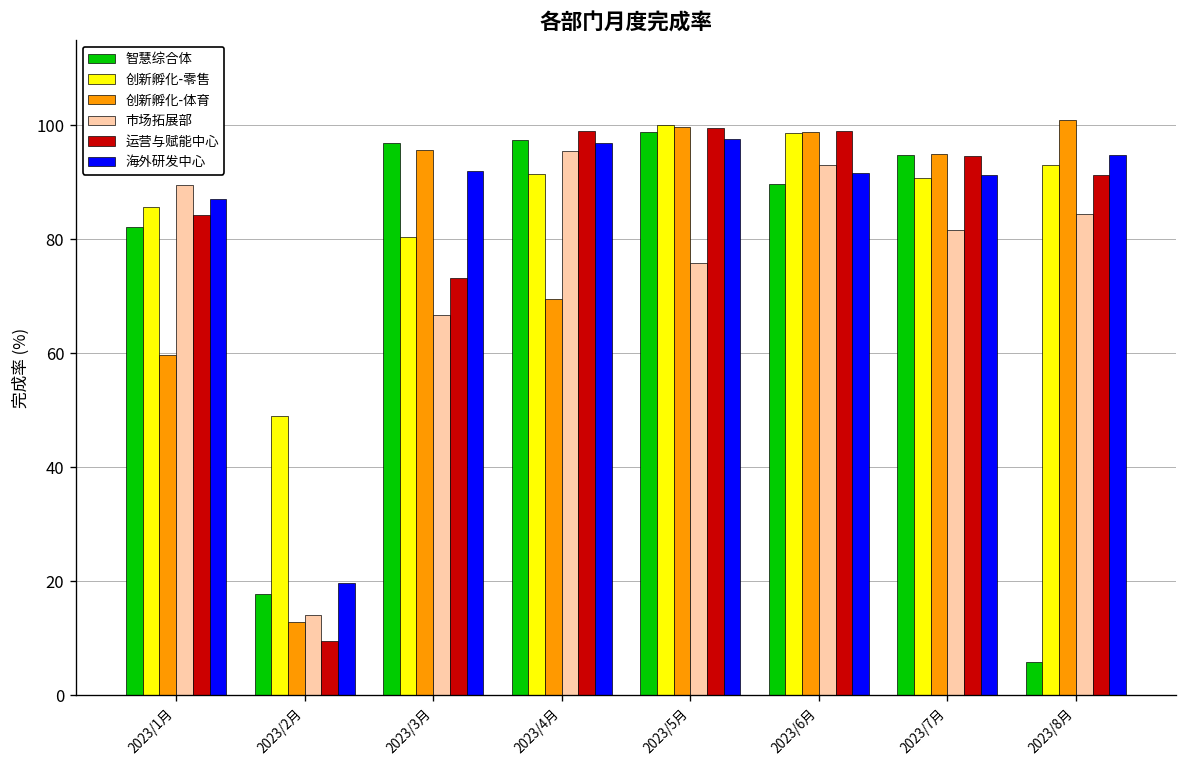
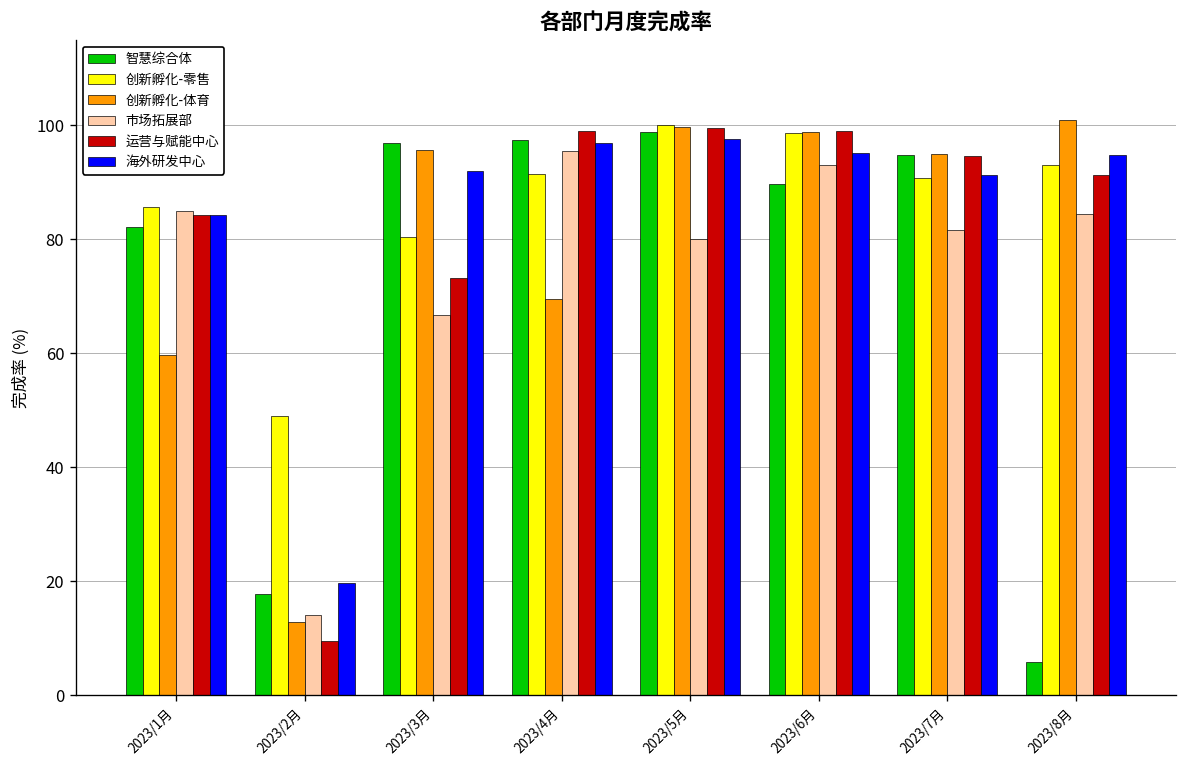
  {
    "智慧综合体": {
      "2023/1月": 82,
      "2023/2月": 18,
      "2023/3月": 97,
      "2023/4月": 98,
      "2023/5月": 99,
      "2023/6月": 90,
      "2023/7月": 95,
      "2023/8月": 6
    },
    "创新孵化-零售": {
      "2023/1月": 86,
      "2023/2月": 49,
      "2023/3月": 81,
      "2023/4月": 91,
      "2023/5月": 100,
      "2023/6月": 99,
      "2023/7月": 91,
      "2023/8月": 93
    },
    "创新孵化-体育": {
      "2023/1月": 60,
      "2023/2月": 13,
      "2023/3月": 96,
      "2023/4月": 70,
      "2023/5月": 100,
      "2023/6月": 99,
      "2023/7月": 95,
      "2023/8月": 101
    },
    "市场拓展部": {
-     "2023/1月": 90,
+     "2023/1月": 85,
      "2023/2月": 14,
      "2023/3月": 67,
      "2023/4月": 96,
-     "2023/5月": 76,
+     "2023/5月": 80,
      "2023/6月": 93,
      "2023/7月": 82,
      "2023/8月": 84
    },
    "运营与赋能中心": {
      "2023/1月": 84,
      "2023/2月": 10,
      "2023/3月": 73,
      "2023/4月": 99,
      "2023/5月": 100,
      "2023/6月": 99,
      "2023/7月": 95,
      "2023/8月": 91
    },
    "海外研发中心": {
-     "2023/1月": 87,
+     "2023/1月": 84,
      "2023/2月": 20,
      "2023/3月": 92,
      "2023/4月": 97,
      "2023/5月": 98,
-     "2023/6月": 92,
+     "2023/6月": 95,
      "2023/7月": 91,
      "2023/8月": 95
    }
  }
